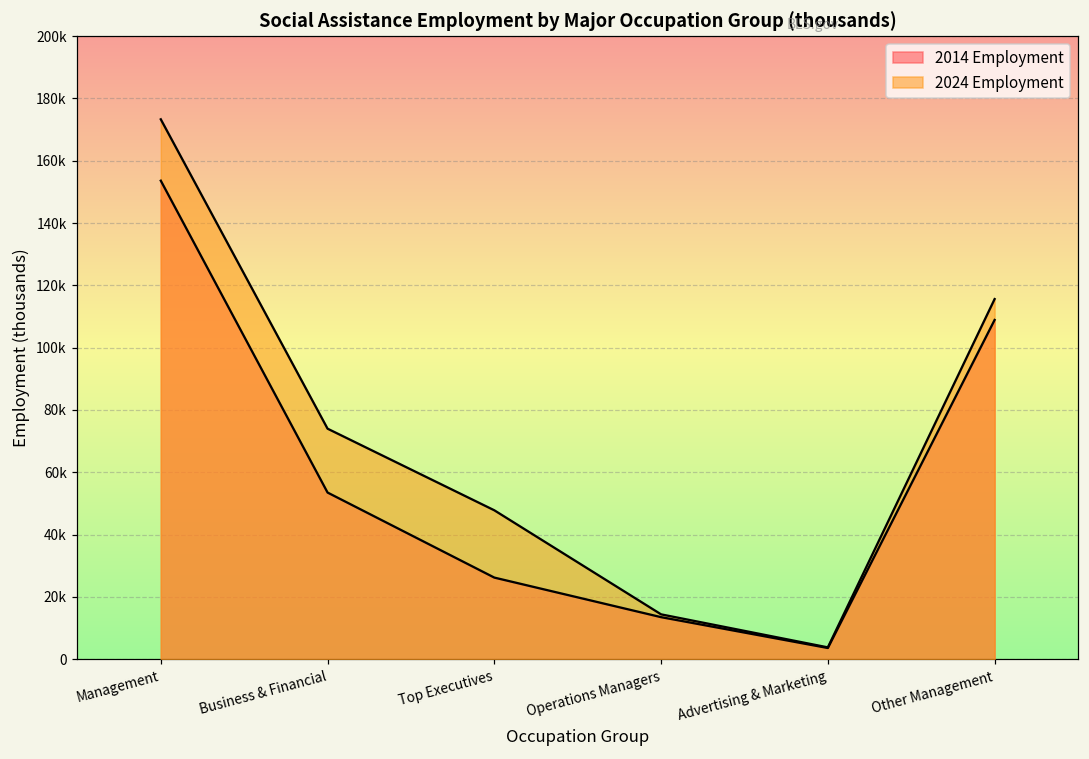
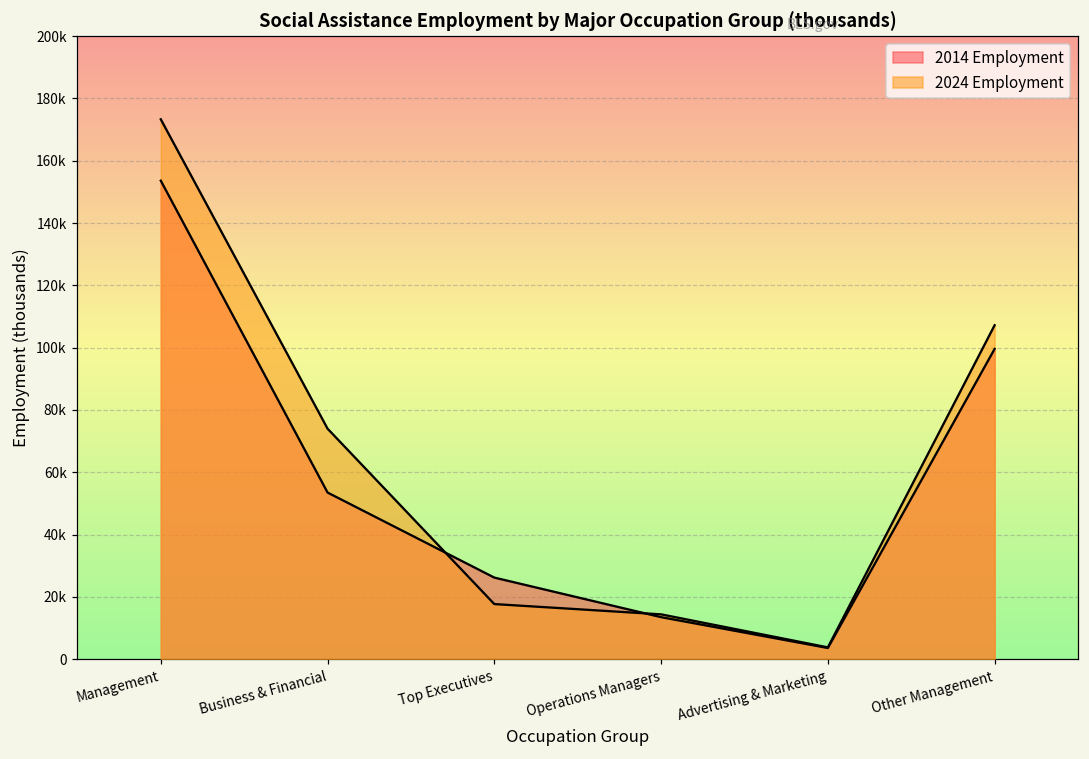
  {
    "2014 Employment": {
      "Management": 154000,
      "Business & Financial": 54000,
      "Top Executives": 26000,
      "Operations Managers": 14000,
-     "Other Management": 109000
+     "Other Management": 100000
    },
    "2024 Employment": {
      "Management": 173000,
      "Business & Financial": 74000,
-     "Top Executives": 48000,
+     "Top Executives": 18000,
      "Operations Managers": 14000,
-     "Other Management": 116000
+     "Other Management": 107000
    }
  }
